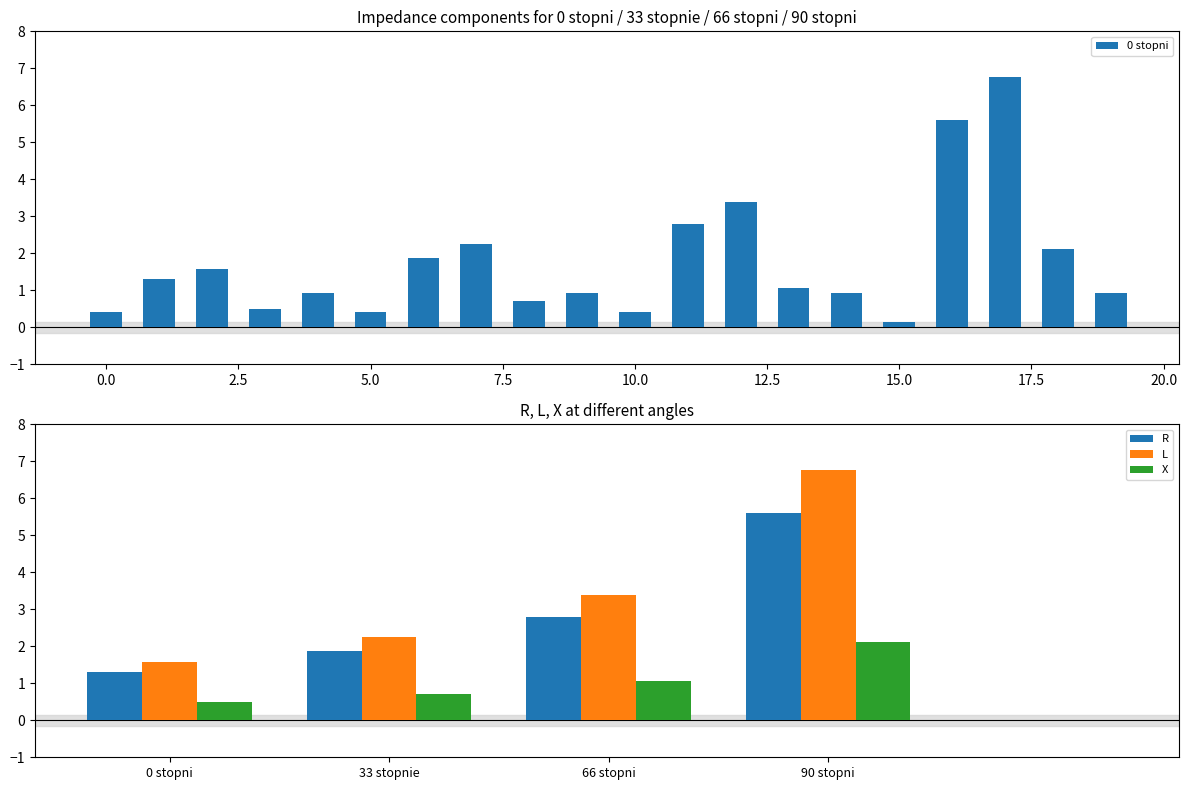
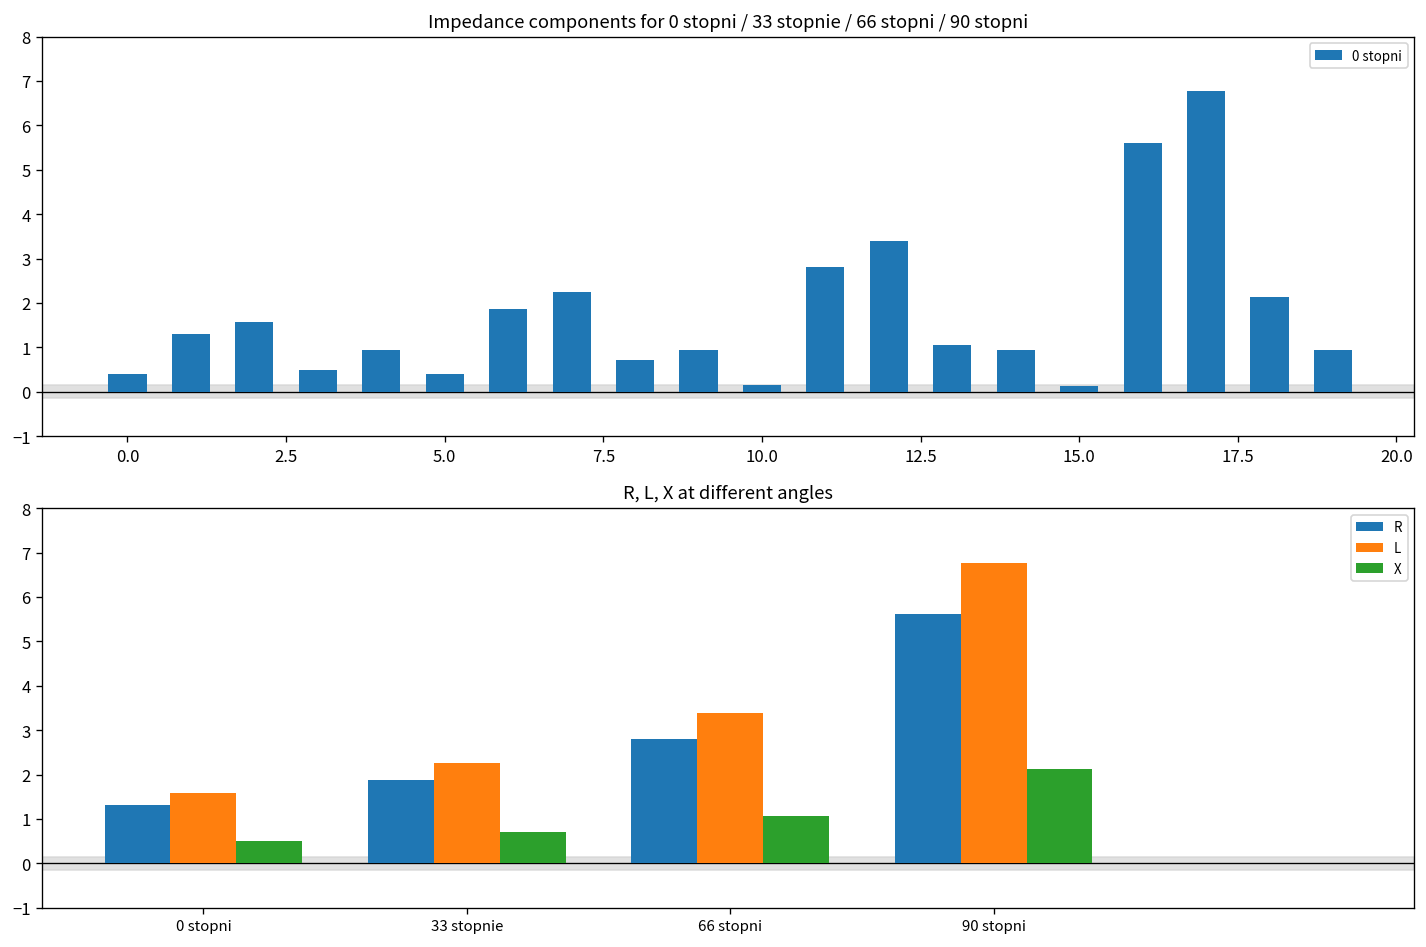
  {
    "Impedance components for 0 stopni / 33 stopnie / 66 stopni / 90 stopni": {
      "0.0": 0.4,
      "5.0": 0.4,
-     "10.0": 0.4,
+     "10.0": 0.1,
      "15.0": 0.1
    },
    "R, L, X at different angles": {
      "R": {
        "0 stopni": 1.3,
        "33 stopnie": 1.9,
        "66 stopni": 2.8,
        "90 stopni": 5.6
      },
      "L": {
        "0 stopni": 1.6,
        "33 stopnie": 2.3,
        "66 stopni": 3.4,
        "90 stopni": 6.8
      },
      "X": {
        "0 stopni": 0.5,
        "33 stopnie": 0.7,
        "66 stopni": 1.1,
        "90 stopni": 2.1
      }
    }
  }
